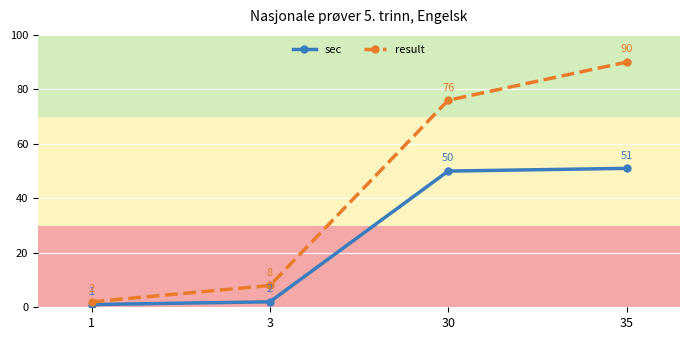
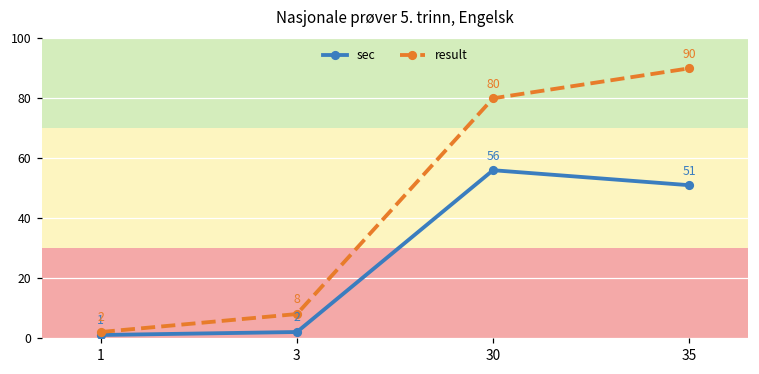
  {
    "sec": {
-     "30": 50,
+     "30": 56,
      "35": 51
    },
    "result": {
      "3": 8,
-     "30": 76,
+     "30": 80,
      "35": 90
    }
  }
